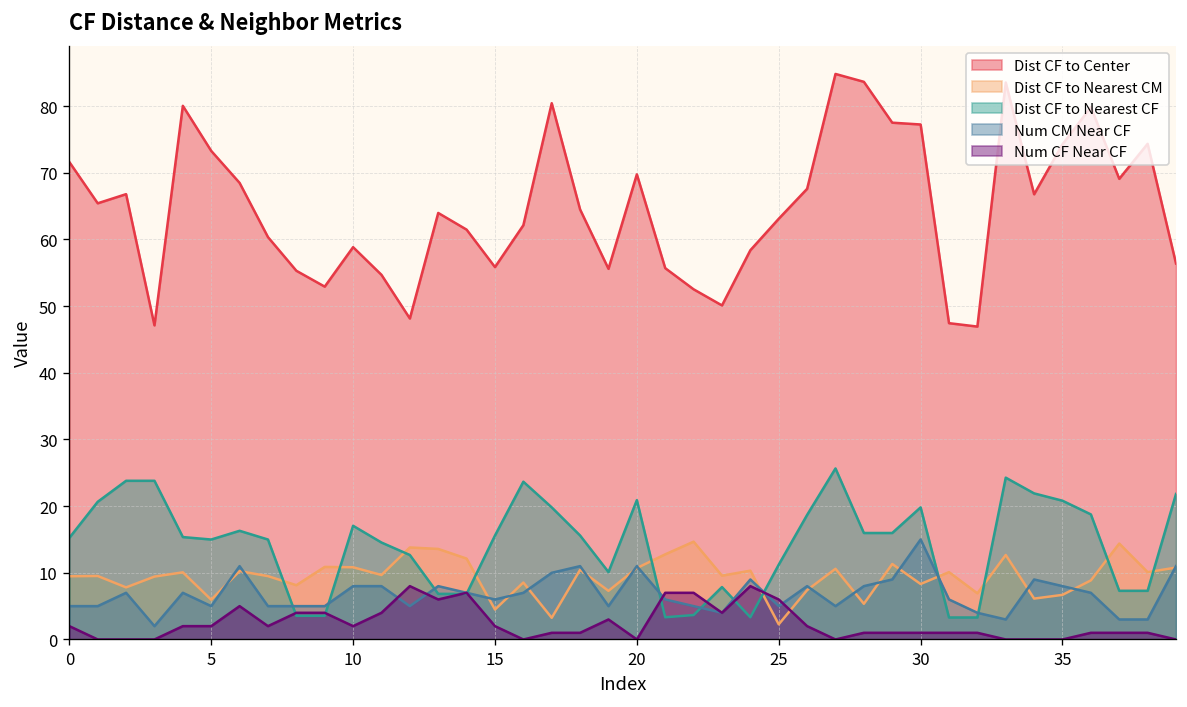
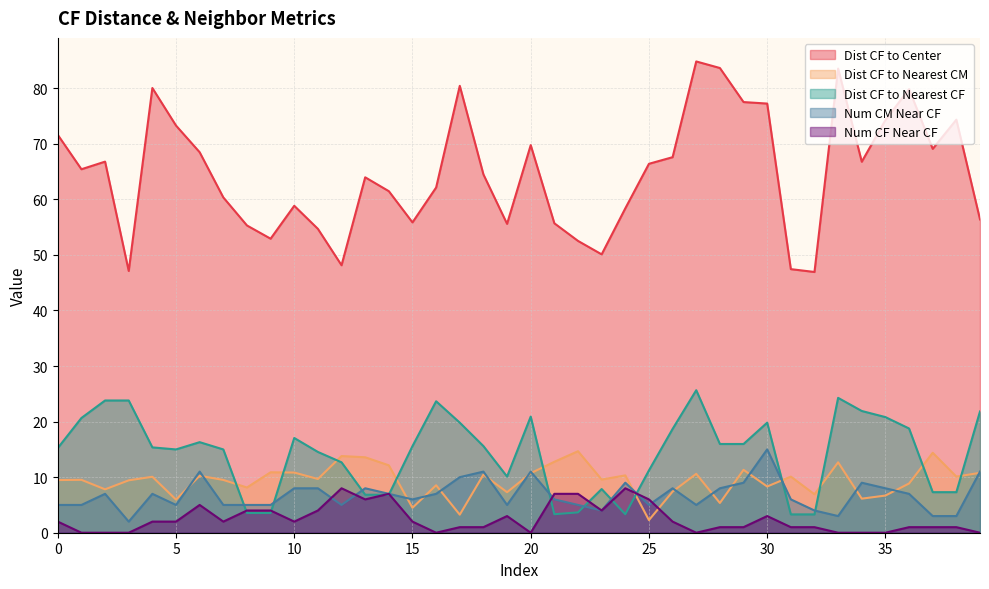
  {
    "Dist CF to Center": {
      "0": 72,
      "5": 73,
      "10": 59,
      "15": 56,
      "20": 70,
-     "25": 63,
+     "25": 66,
      "30": 77
    },
    "Dist CF to Nearest CM": {
      "0": 9,
      "5": 6,
      "10": 11,
      "15": 4,
      "25": 2,
      "30": 8,
      "35": 7
    },
    "Num CF Near CF": {
      "0": 2,
      "5": 2,
      "10": 2,
      "15": 2,
      "20": 0,
      "25": 6,
-     "30": 1,
+     "30": 3,
      "35": 0
    }
  }
